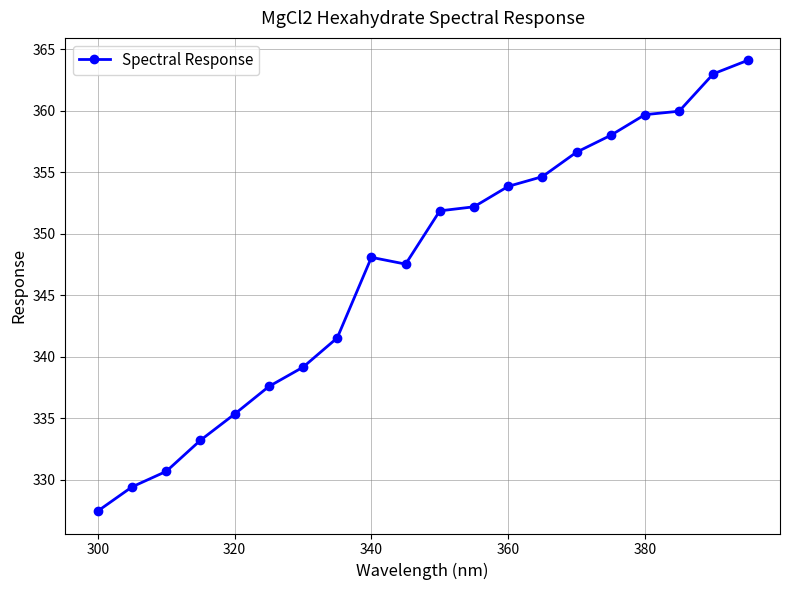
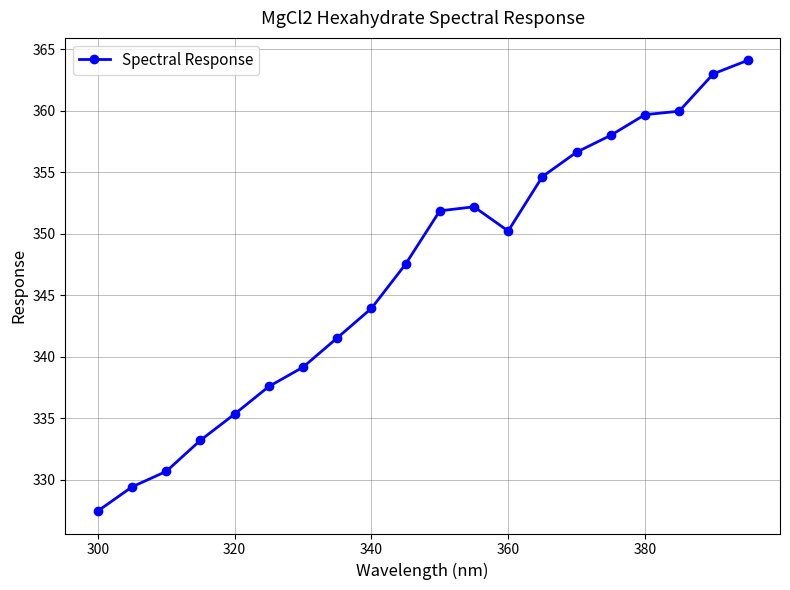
  {
    "300": 327.5,
    "320": 335.3,
-   "340": 348.1,
-   "360": 353.8,
+   "340": 343.9,
+   "360": 350.2,
    "380": 359.7
  }
